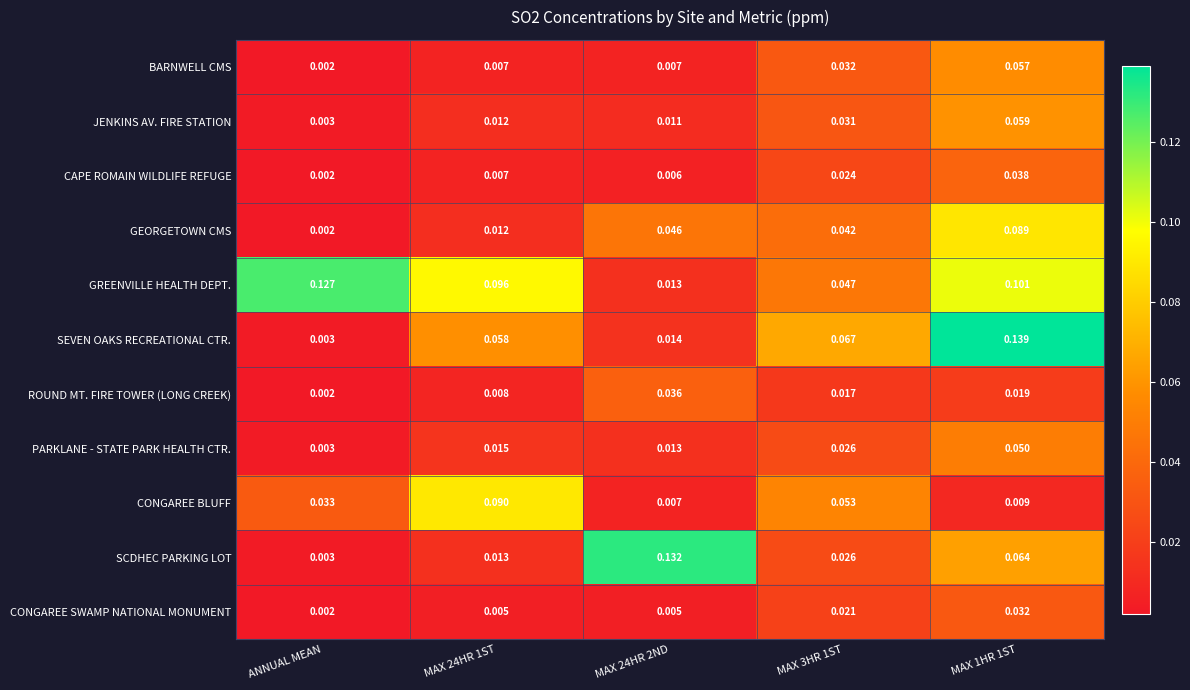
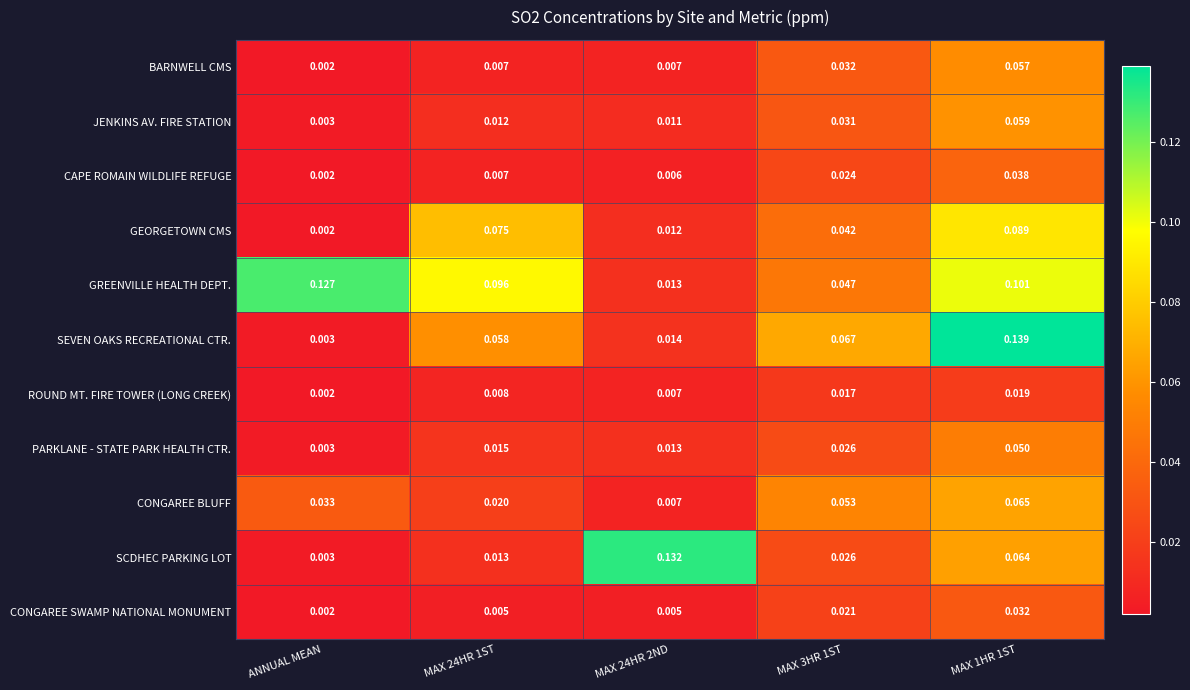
  {
    "BARNWELL CMS": {
      "ANNUAL MEAN": 0.002,
      "MAX 24HR 1ST": 0.007,
      "MAX 24HR 2ND": 0.007,
      "MAX 3HR 1ST": 0.032,
      "MAX 1HR 1ST": 0.057
    },
    "JENKINS AV. FIRE STATION": {
      "ANNUAL MEAN": 0.003,
      "MAX 24HR 1ST": 0.012,
      "MAX 24HR 2ND": 0.011,
      "MAX 3HR 1ST": 0.031,
      "MAX 1HR 1ST": 0.059
    },
    "CAPE ROMAIN WILDLIFE REFUGE": {
      "ANNUAL MEAN": 0.002,
      "MAX 24HR 1ST": 0.007,
      "MAX 24HR 2ND": 0.006,
      "MAX 3HR 1ST": 0.024,
      "MAX 1HR 1ST": 0.038
    },
    "GEORGETOWN CMS": {
      "ANNUAL MEAN": 0.002,
-     "MAX 24HR 1ST": 0.012,
-     "MAX 24HR 2ND": 0.046,
+     "MAX 24HR 1ST": 0.075,
+     "MAX 24HR 2ND": 0.012,
      "MAX 3HR 1ST": 0.042,
      "MAX 1HR 1ST": 0.089
    },
    "GREENVILLE HEALTH DEPT.": {
      "ANNUAL MEAN": 0.127,
      "MAX 24HR 1ST": 0.096,
      "MAX 24HR 2ND": 0.013,
      "MAX 3HR 1ST": 0.047,
      "MAX 1HR 1ST": 0.101
    },
    "SEVEN OAKS RECREATIONAL CTR.": {
      "ANNUAL MEAN": 0.003,
      "MAX 24HR 1ST": 0.058,
      "MAX 24HR 2ND": 0.014,
      "MAX 3HR 1ST": 0.067,
      "MAX 1HR 1ST": 0.139
    },
    "ROUND MT. FIRE TOWER (LONG CREEK)": {
      "ANNUAL MEAN": 0.002,
      "MAX 24HR 1ST": 0.008,
-     "MAX 24HR 2ND": 0.036,
+     "MAX 24HR 2ND": 0.007,
      "MAX 3HR 1ST": 0.017,
      "MAX 1HR 1ST": 0.019
    },
    "PARKLANE - STATE PARK HEALTH CTR.": {
      "ANNUAL MEAN": 0.003,
      "MAX 24HR 1ST": 0.015,
      "MAX 24HR 2ND": 0.013,
      "MAX 3HR 1ST": 0.026,
      "MAX 1HR 1ST": 0.050
    },
    "CONGAREE BLUFF": {
      "ANNUAL MEAN": 0.033,
-     "MAX 24HR 1ST": 0.090,
+     "MAX 24HR 1ST": 0.020,
      "MAX 24HR 2ND": 0.007,
      "MAX 3HR 1ST": 0.053,
-     "MAX 1HR 1ST": 0.009
+     "MAX 1HR 1ST": 0.065
    },
    "SCDHEC PARKING LOT": {
      "ANNUAL MEAN": 0.003,
      "MAX 24HR 1ST": 0.013,
      "MAX 24HR 2ND": 0.132,
      "MAX 3HR 1ST": 0.026,
      "MAX 1HR 1ST": 0.064
    },
    "CONGAREE SWAMP NATIONAL MONUMENT": {
      "ANNUAL MEAN": 0.002,
      "MAX 24HR 1ST": 0.005,
      "MAX 24HR 2ND": 0.005,
      "MAX 3HR 1ST": 0.021,
      "MAX 1HR 1ST": 0.032
    }
  }
